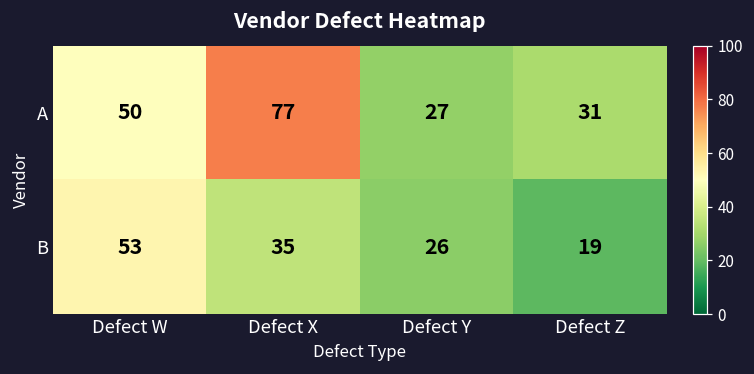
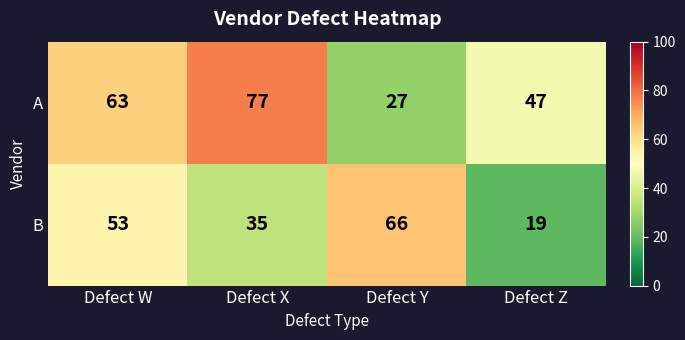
  {
    "A": {
-     "Defect W": 50,
+     "Defect W": 63,
      "Defect X": 77,
      "Defect Y": 27,
-     "Defect Z": 31
+     "Defect Z": 47
    },
    "B": {
      "Defect W": 53,
      "Defect X": 35,
-     "Defect Y": 26,
+     "Defect Y": 66,
      "Defect Z": 19
    }
  }
